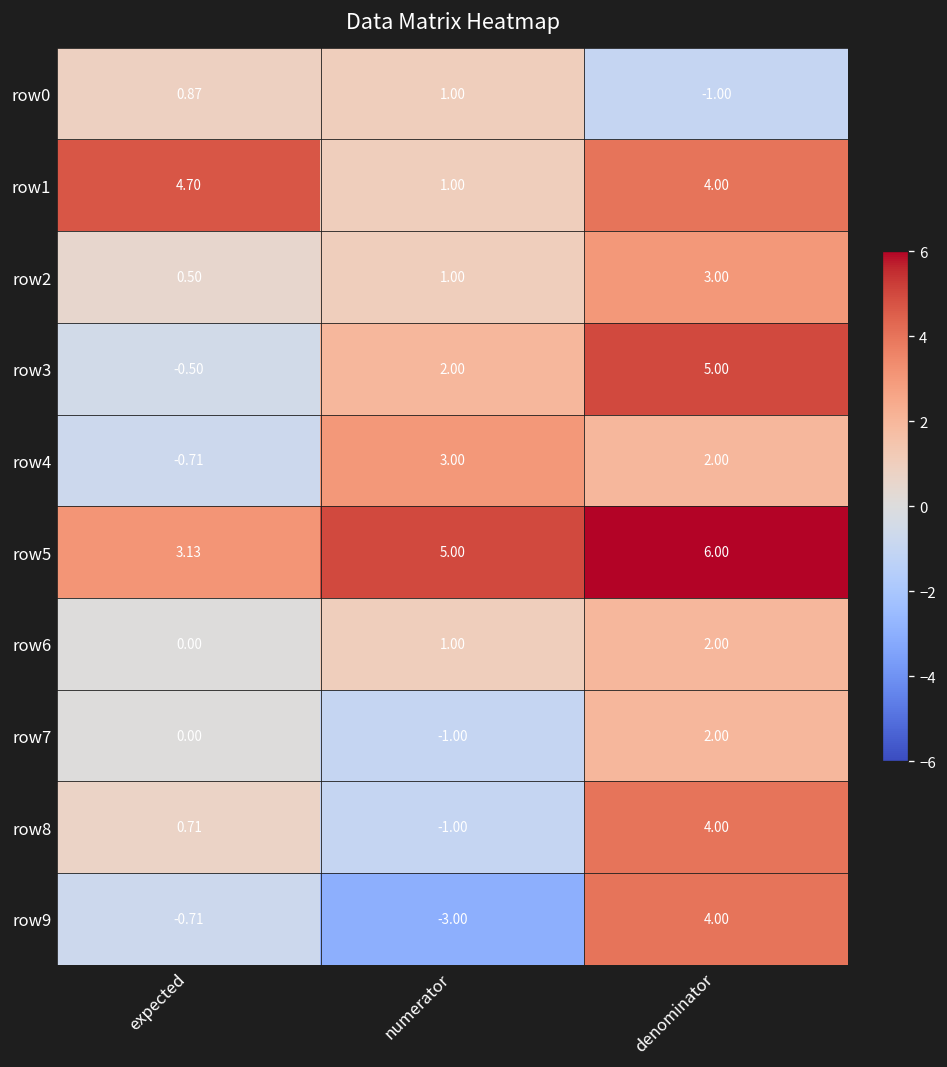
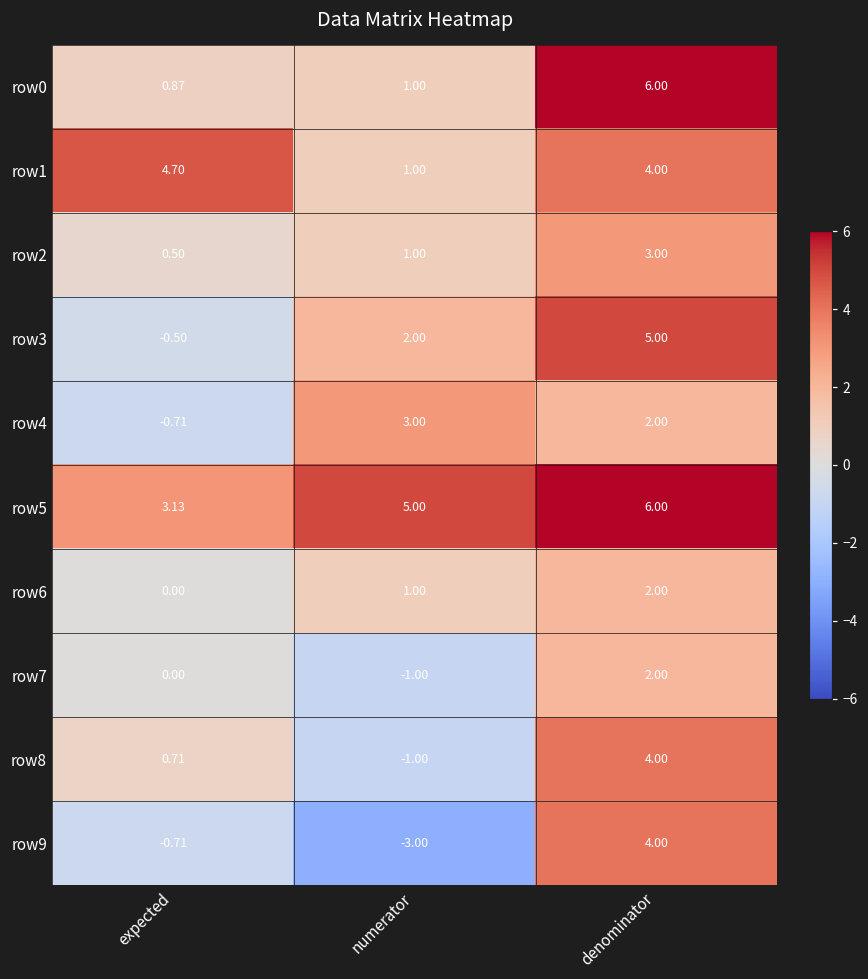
  {
    "row0": {
      "expected": 0.87,
      "numerator": 1.00,
-     "denominator": -1.00
+     "denominator": 6.00
    },
    "row1": {
      "expected": 4.70,
      "numerator": 1.00,
      "denominator": 4.00
    },
    "row2": {
      "expected": 0.50,
      "numerator": 1.00,
      "denominator": 3.00
    },
    "row3": {
      "numerator": 2.00,
      "denominator": 5.00
    },
    "row4": {
      "expected": -0.71,
      "numerator": 3.00,
      "denominator": 2.00
    },
    "row5": {
      "expected": 3.13,
      "numerator": 5.00,
      "denominator": 6.00
    },
    "row6": {
      "numerator": 1.00,
      "denominator": 2.00
    },
    "row7": {
      "numerator": -1.00,
      "denominator": 2.00
    },
    "row8": {
      "expected": 0.71,
      "numerator": -1.00,
      "denominator": 4.00
    },
    "row9": {
      "expected": -0.71,
      "numerator": -3.00,
      "denominator": 4.00
    }
  }
